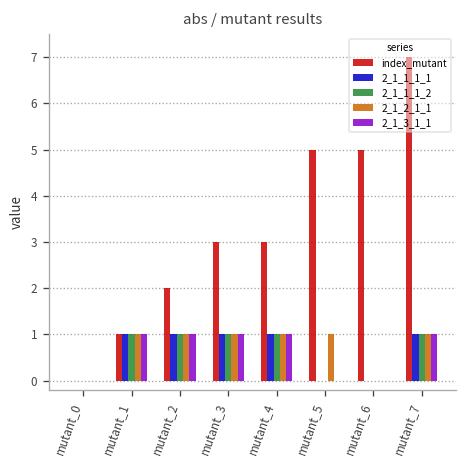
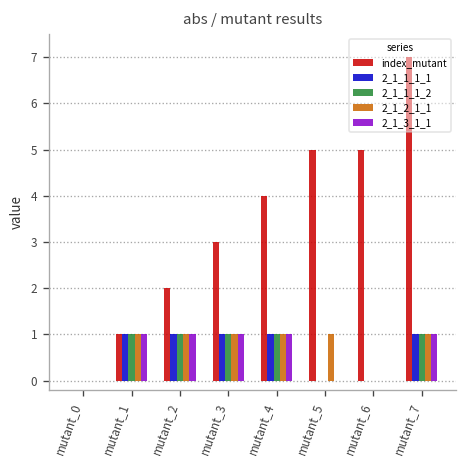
  {
    "index_mutant": {
      "mutant_0": 0,
      "mutant_1": 1,
      "mutant_2": 2,
      "mutant_3": 3,
-     "mutant_4": 3,
+     "mutant_4": 4,
      "mutant_5": 5,
      "mutant_6": 5
    },
    "2_1_1_1_1": {
      "mutant_0": 0,
      "mutant_1": 1,
      "mutant_2": 1,
      "mutant_3": 1,
      "mutant_4": 1,
      "mutant_5": 0,
      "mutant_6": 0,
      "mutant_7": 1
    },
    "2_1_1_1_2": {
      "mutant_0": 0,
      "mutant_1": 1,
      "mutant_2": 1,
      "mutant_3": 1,
      "mutant_4": 1,
      "mutant_5": 0,
      "mutant_6": 0,
      "mutant_7": 1
    },
    "2_1_2_1_1": {
      "mutant_0": 0,
      "mutant_1": 1,
      "mutant_2": 1,
      "mutant_3": 1,
      "mutant_4": 1,
      "mutant_5": 1,
      "mutant_6": 0,
      "mutant_7": 1
    },
    "2_1_3_1_1": {
      "mutant_0": 0,
      "mutant_1": 1,
      "mutant_2": 1,
      "mutant_3": 1,
      "mutant_4": 1,
      "mutant_5": 0,
      "mutant_6": 0,
      "mutant_7": 1
    }
  }
